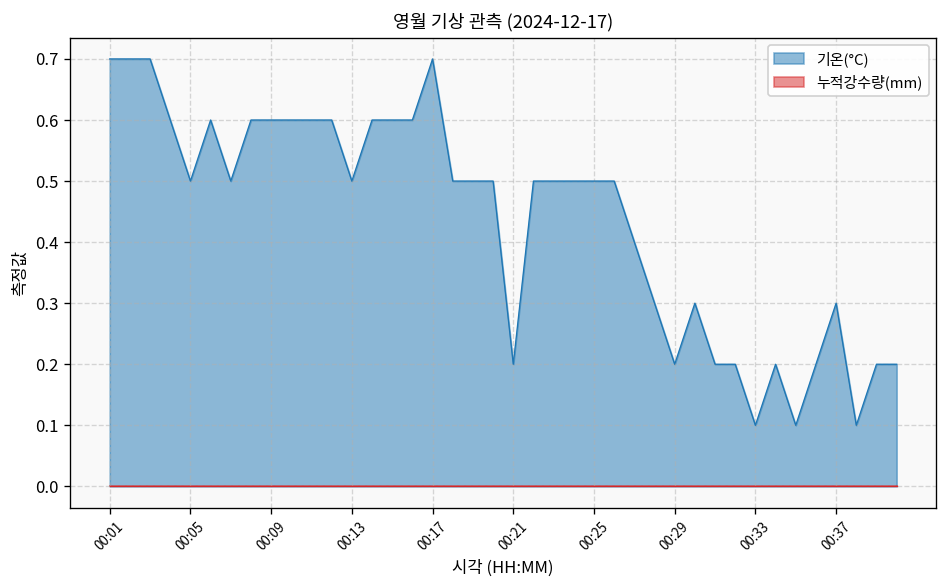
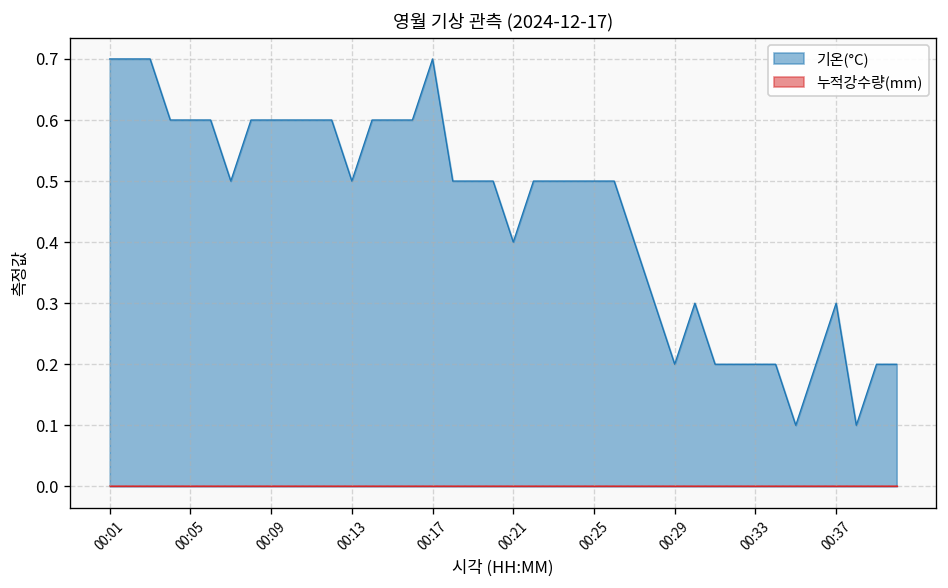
  {
    "기온(°C)": {
      "00:01": 0.7,
-     "00:05": 0.5,
+     "00:05": 0.6,
      "00:09": 0.6,
      "00:13": 0.5,
      "00:17": 0.7,
-     "00:21": 0.2,
+     "00:21": 0.4,
      "00:25": 0.5,
      "00:29": 0.2,
-     "00:33": 0.1,
+     "00:33": 0.2,
      "00:37": 0.3
    },
    "누적강수량(mm)": {
      "00:01": 0.0,
      "00:05": 0.0,
      "00:09": 0.0,
      "00:13": 0.0,
      "00:17": 0.0,
      "00:21": 0.0,
      "00:25": 0.0,
      "00:29": 0.0,
      "00:33": 0.0,
      "00:37": 0.0
    }
  }
